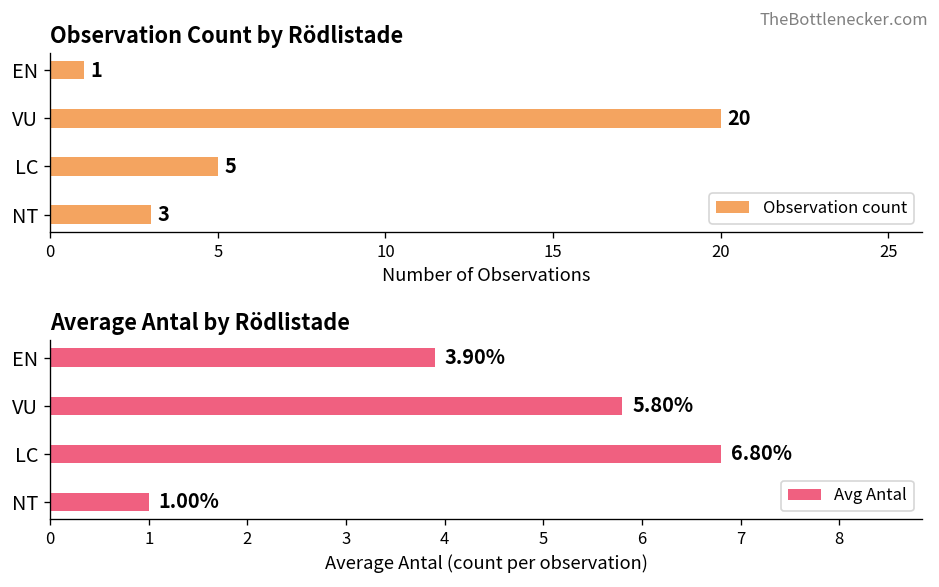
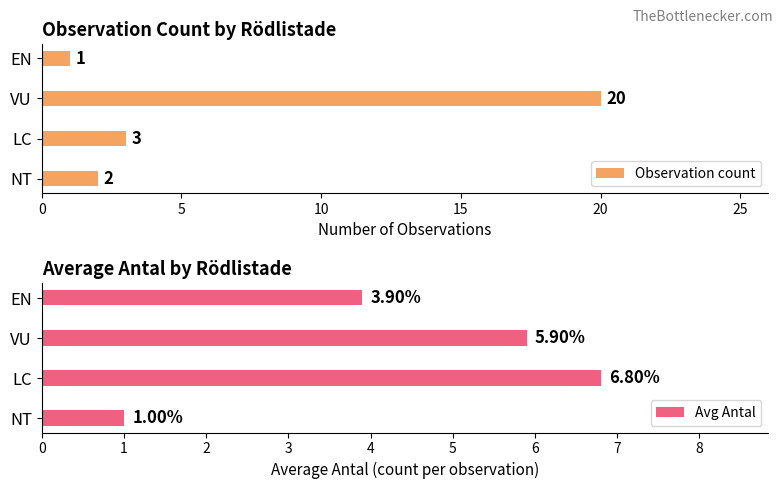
  {
    "Observation Count by Rödlistade": {
      "EN": "1",
      "VU": "20",
-     "LC": "5",
-     "NT": "3"
+     "LC": "3",
+     "NT": "2"
    },
    "Average Antal by Rödlistade": {
      "EN": "3.90%",
-     "VU": "5.80%",
+     "VU": "5.90%",
      "LC": "6.80%",
      "NT": "1.00%"
    }
  }
